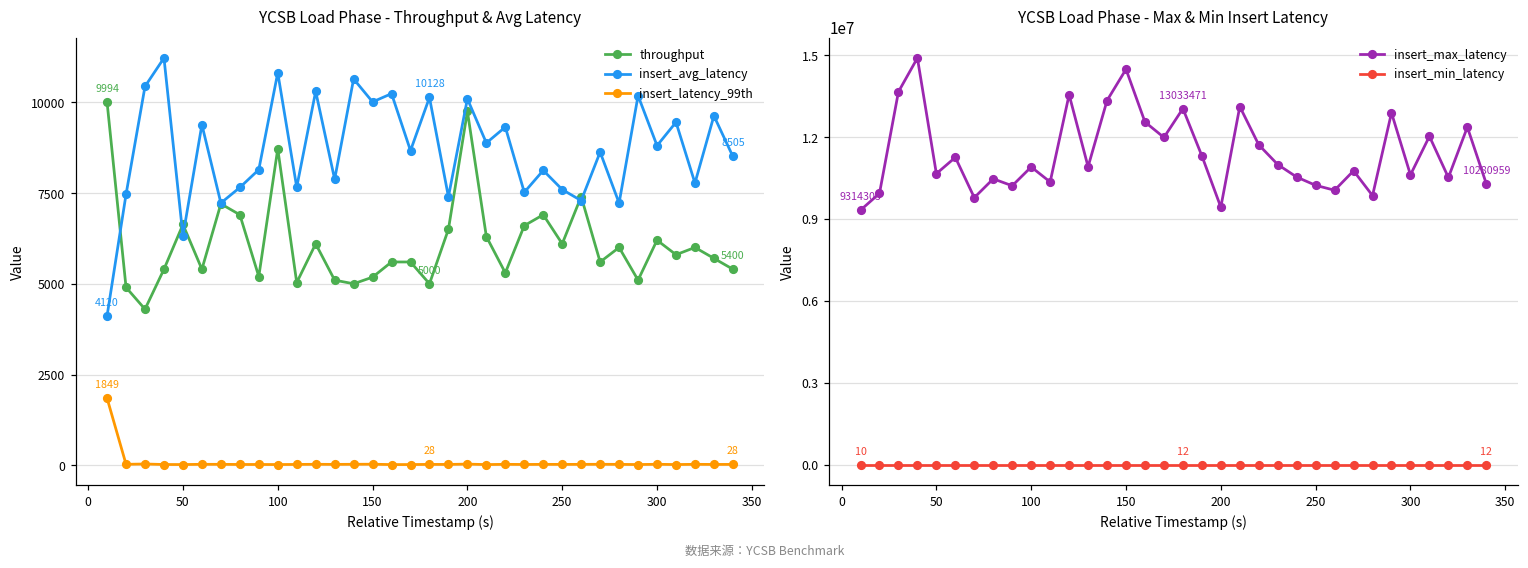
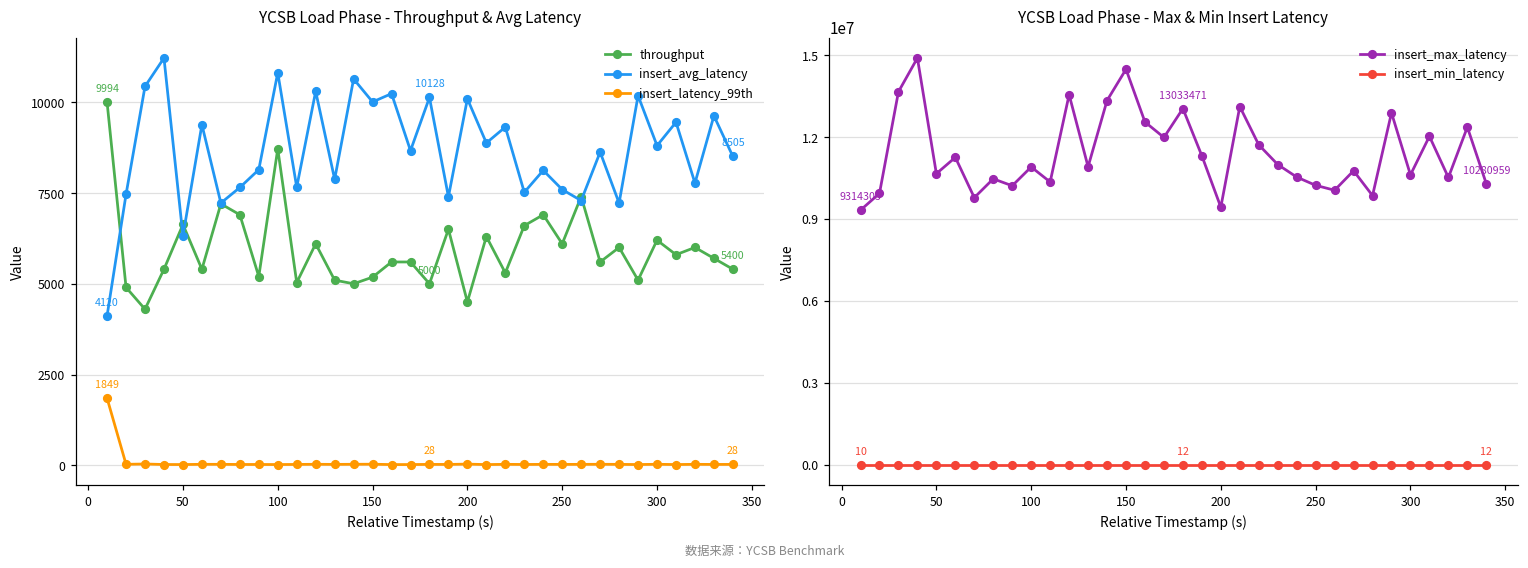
  {
    "YCSB Load Phase - Throughput & Avg Latency": {
      "throughput": {
        "50": 6600,
        "100": 8700,
        "150": 5200,
-       "200": 9700,
+       "200": 4500,
        "250": 6100,
        "300": 6200
      },
      "insert_avg_latency": {
        "50": 6300,
        "100": 10800,
        "150": 10000,
        "200": 10100,
        "250": 7600,
        "300": 8800
      },
      "insert_latency_99th": {
        "50": 0,
        "100": 0,
        "150": 0,
        "200": 0,
        "250": 0,
        "300": 0
      }
    },
    "YCSB Load Phase - Max & Min Insert Latency": {
      "insert_max_latency": {
        "50": 10600000,
        "100": 10900000,
        "150": 14500000,
        "200": 9400000,
        "250": 10200000,
        "300": 10600000
      },
      "insert_min_latency": {
        "50": 0,
        "100": 0,
        "150": 0,
        "250": 0,
        "300": 0
      }
    }
  }
